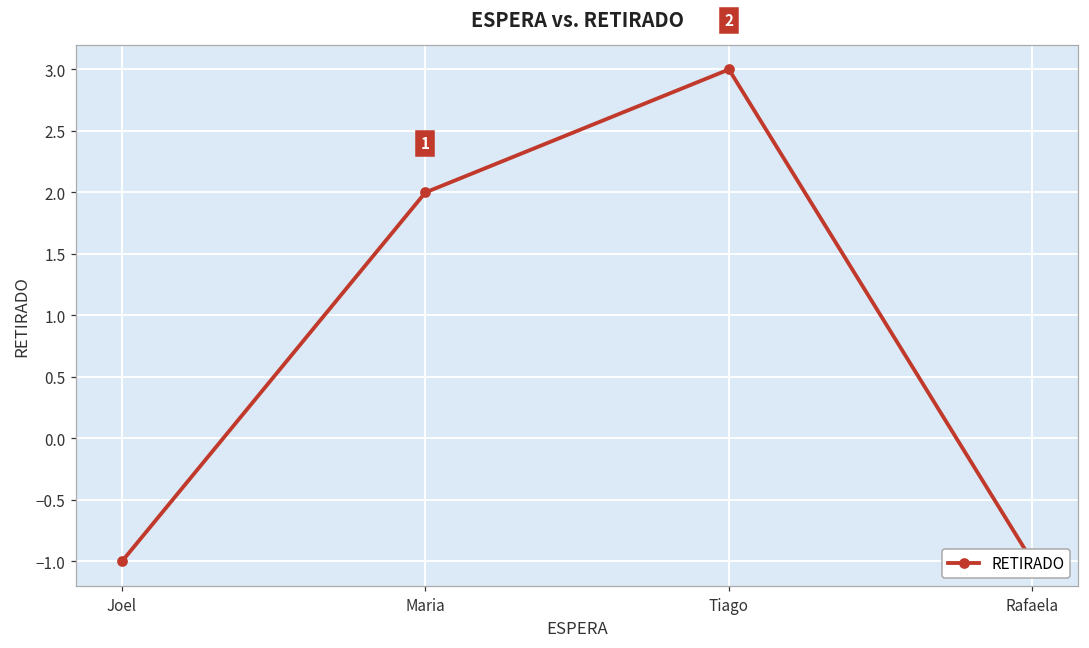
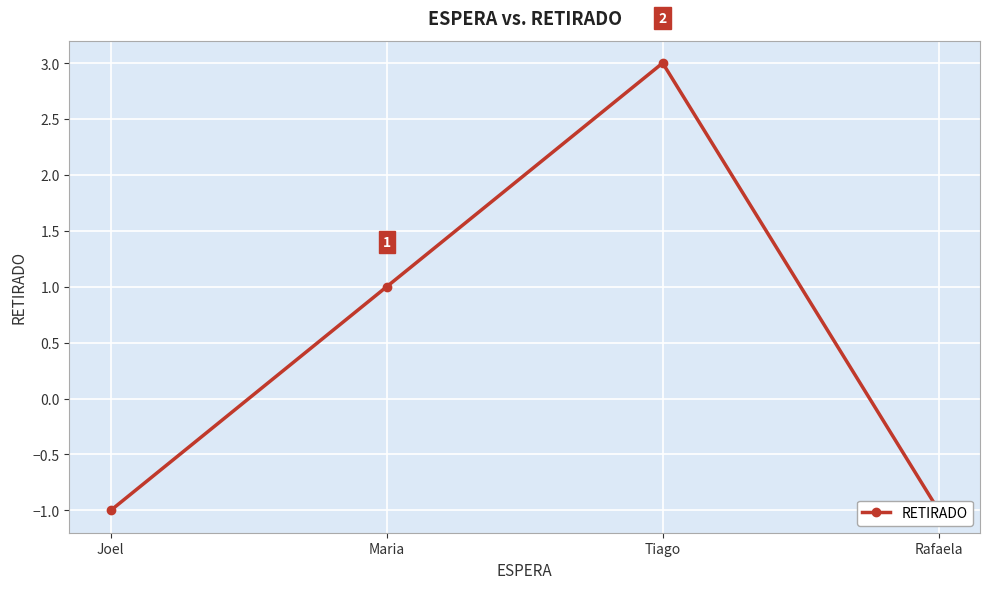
  {
    "Joel": -1,
-   "Maria": 2,
+   "Maria": 1,
    "Tiago": 3
  }
